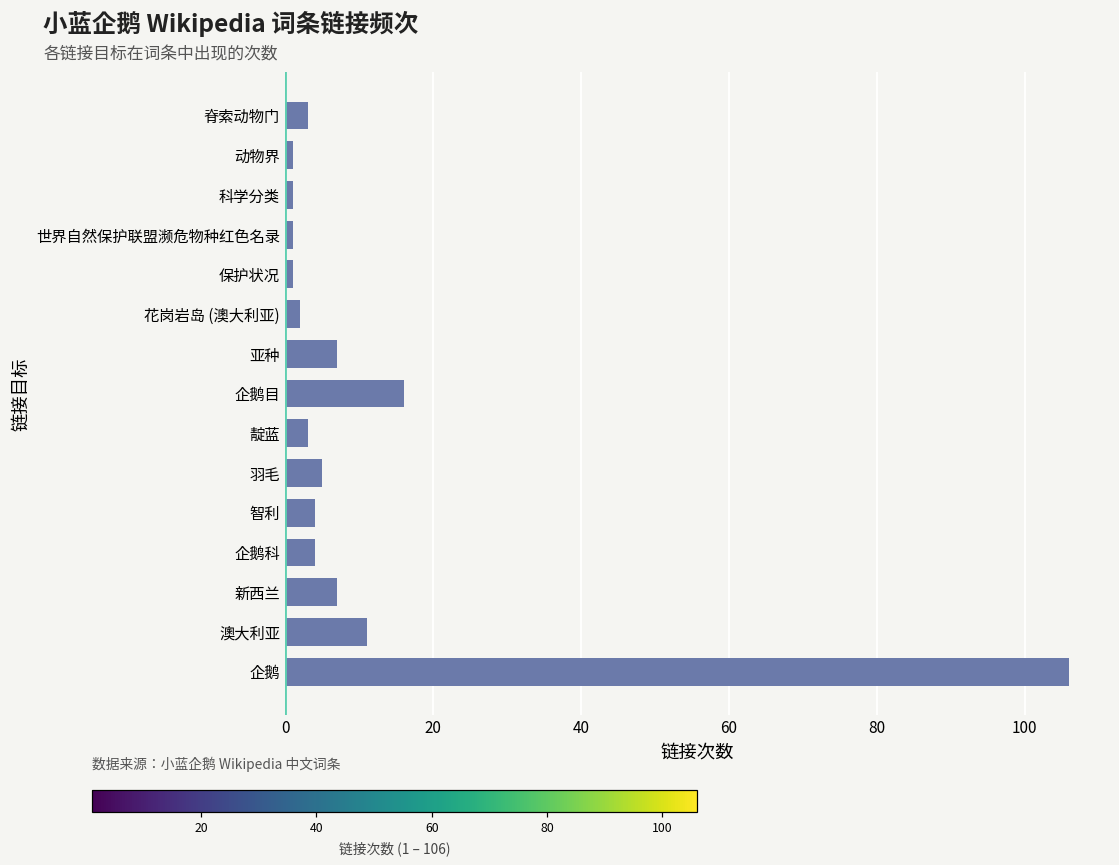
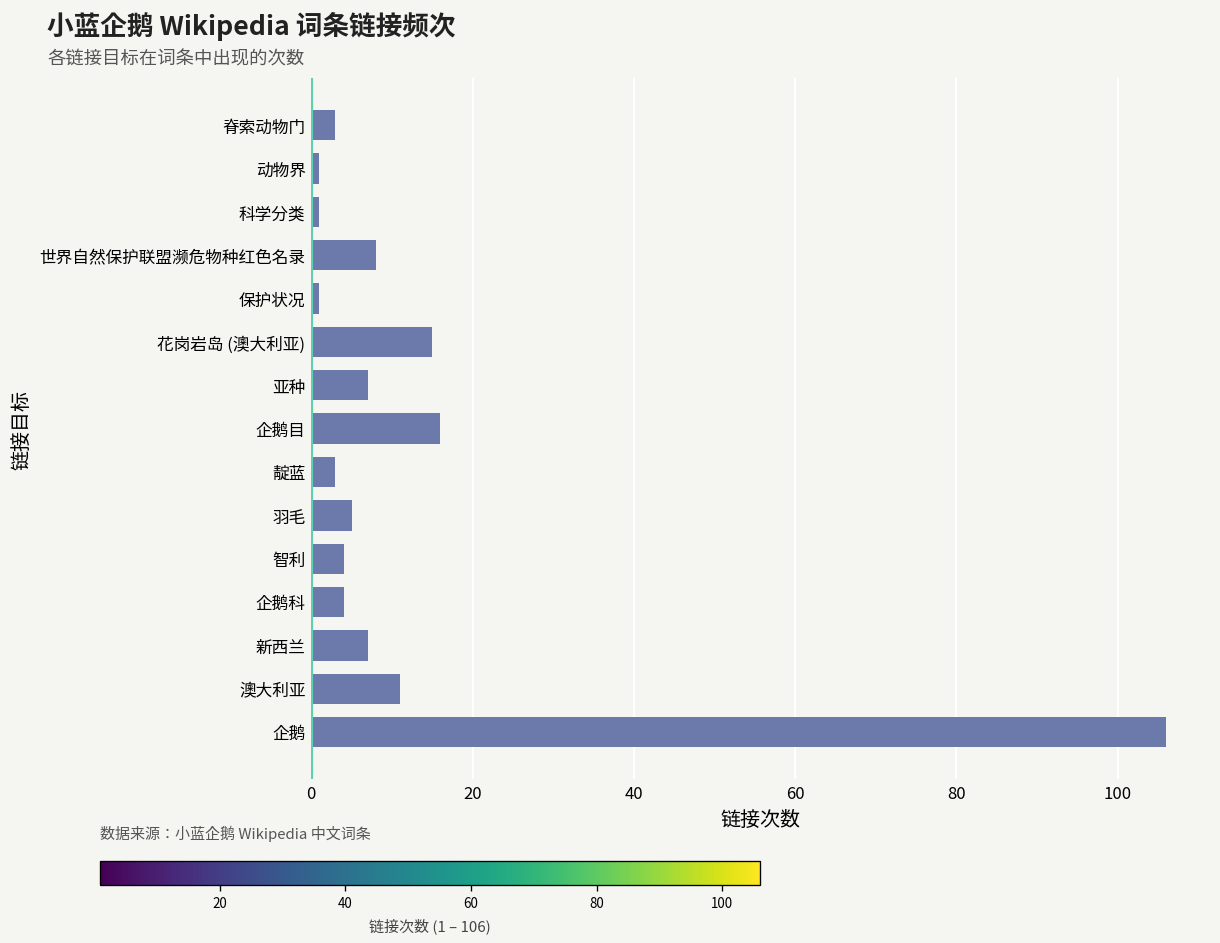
  {
    "脊索动物门": 3,
    "动物界": 1,
    "科学分类": 1,
-   "世界自然保护联盟濒危物种红色名录": 1,
+   "世界自然保护联盟濒危物种红色名录": 8,
    "保护状况": 1,
-   "花岗岩岛 (澳大利亚)": 2,
+   "花岗岩岛 (澳大利亚)": 15,
    "亚种": 7,
    "企鹅目": 16,
    "靛蓝": 3,
    "羽毛": 5,
    "智利": 4,
    "企鹅科": 4,
    "新西兰": 7,
    "澳大利亚": 11,
    "企鹅": 106
  }
